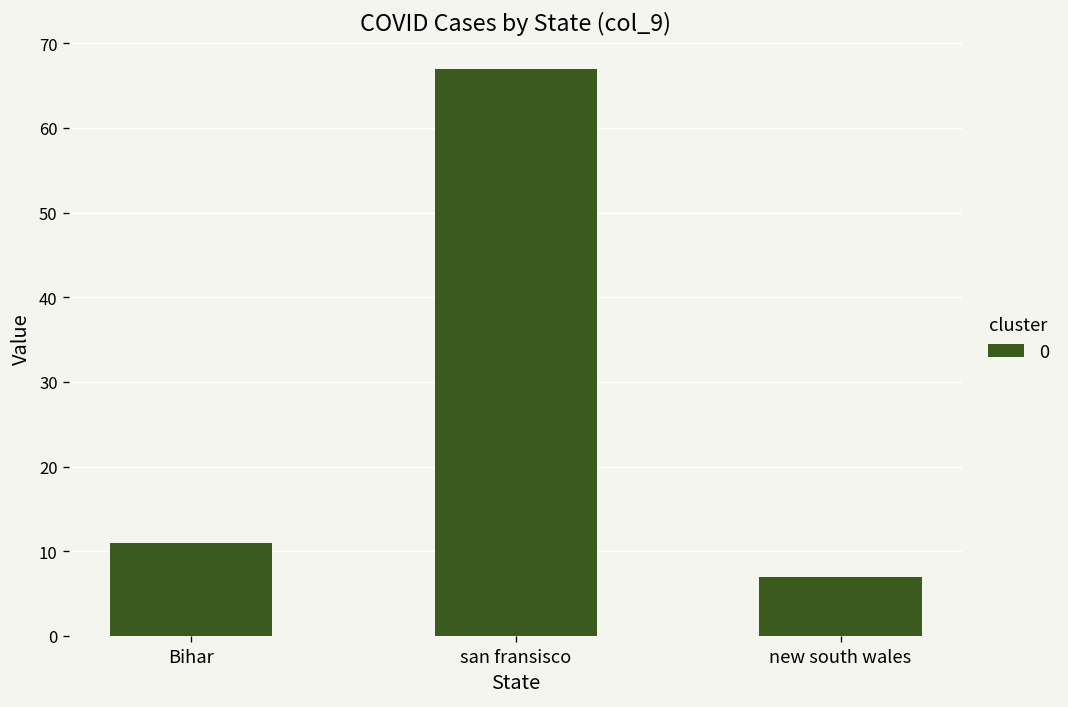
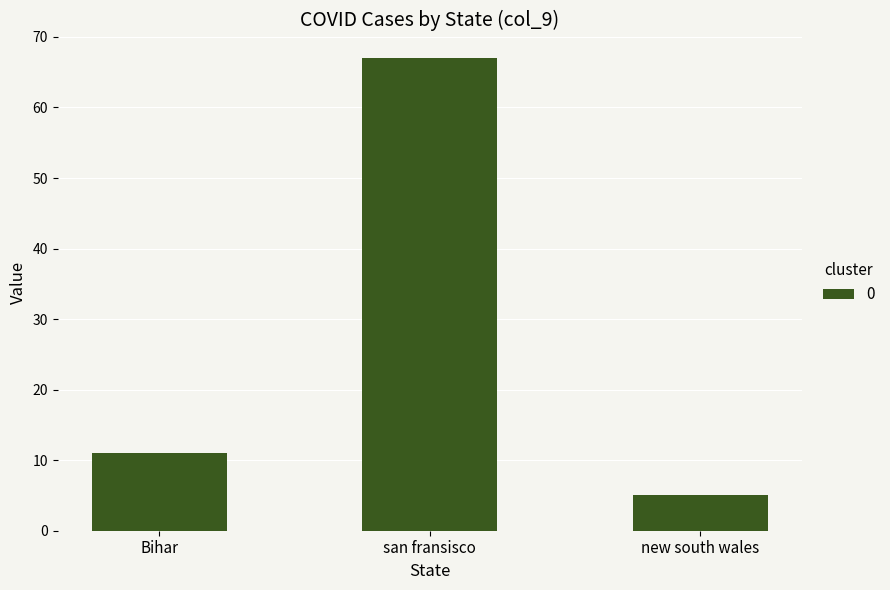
  {
    "Bihar": 11,
    "san fransisco": 67,
-   "new south wales": 7
+   "new south wales": 5
  }
